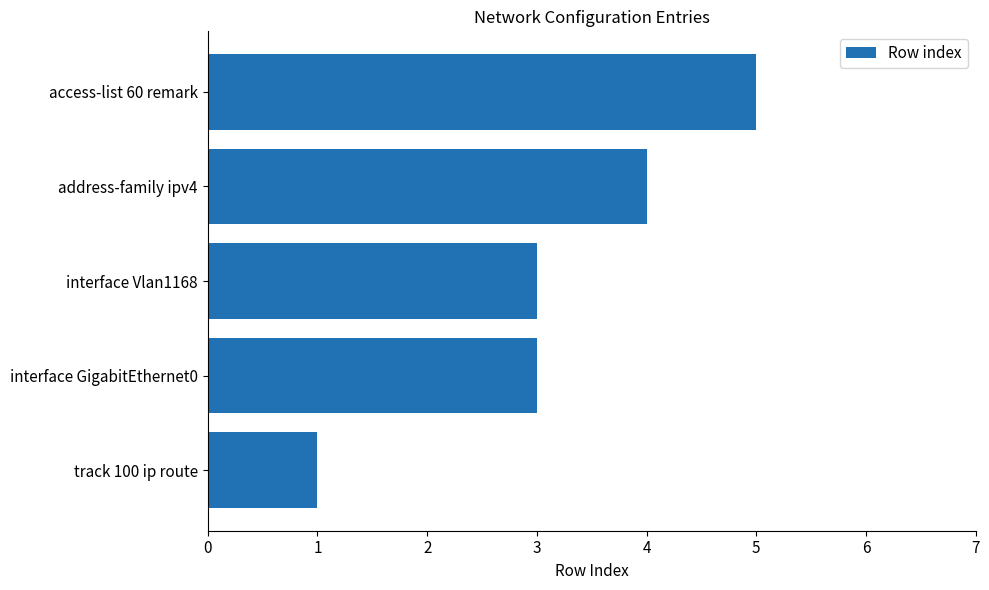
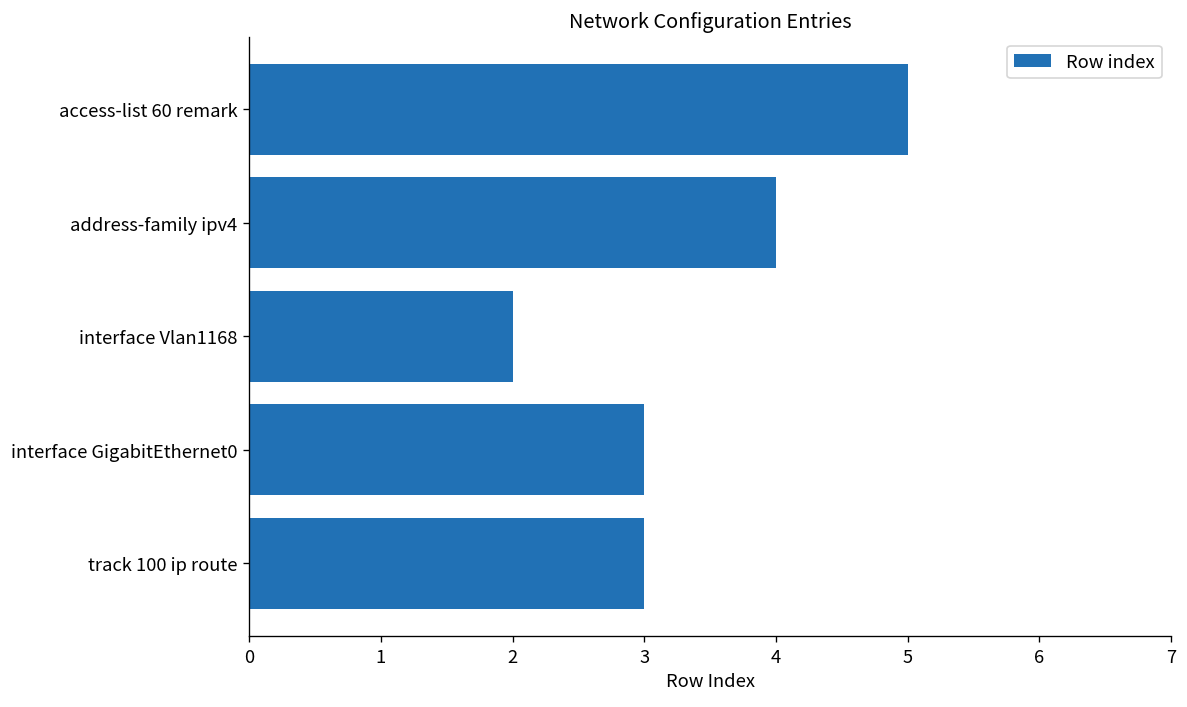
  {
    "access-list 60 remark": 5,
    "address-family ipv4": 4,
-   "interface Vlan1168": 3,
+   "interface Vlan1168": 2,
    "interface GigabitEthernet0": 3,
-   "track 100 ip route": 1
+   "track 100 ip route": 3
  }
